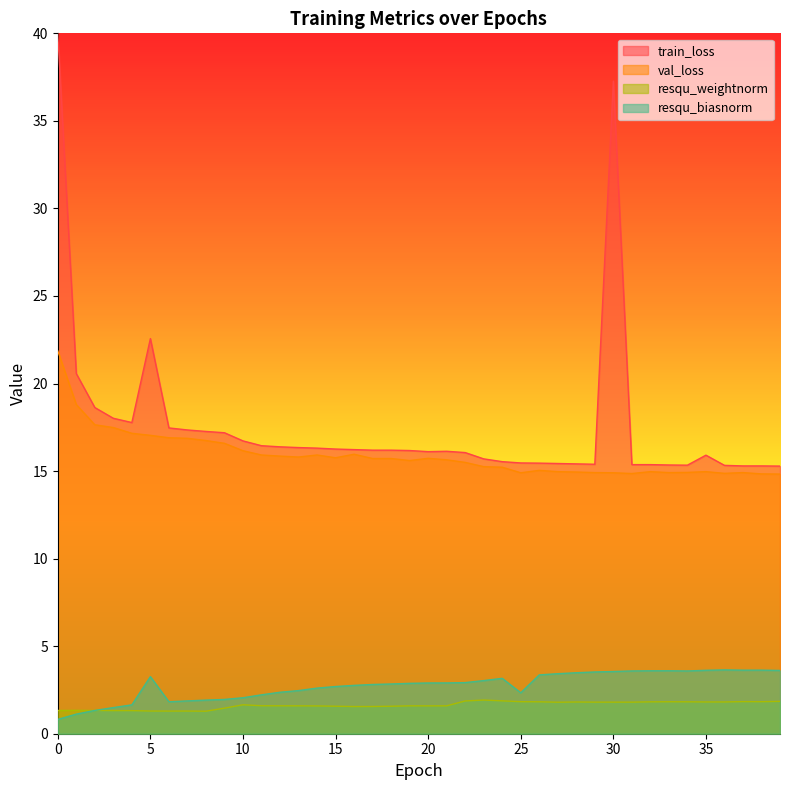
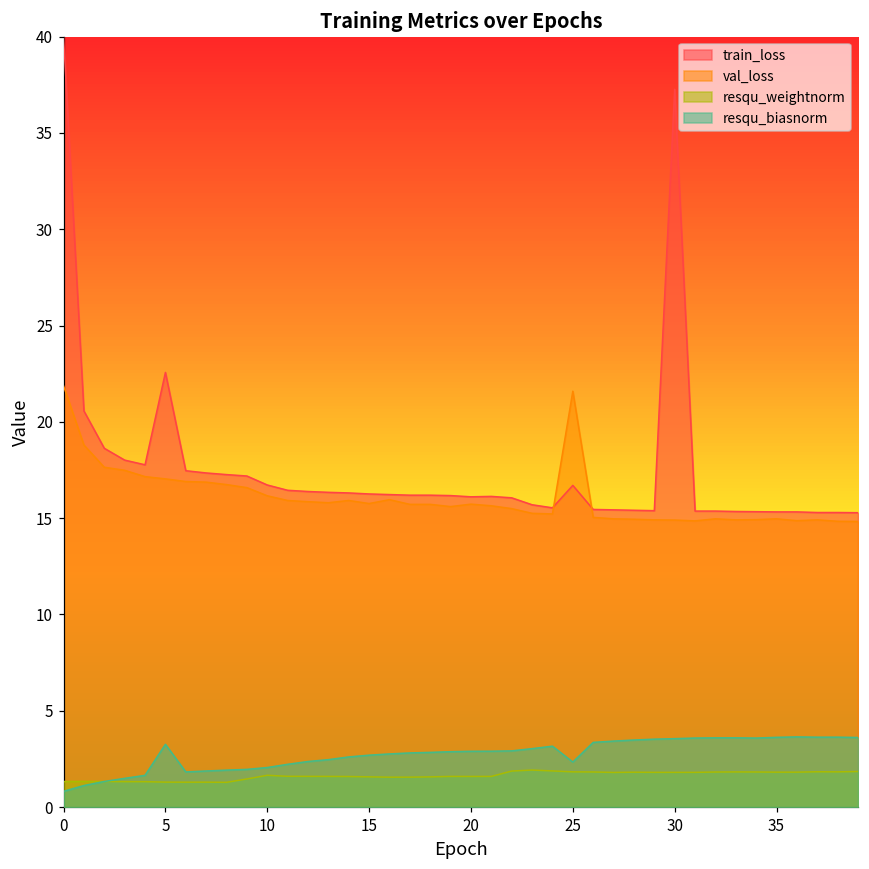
  {
    "train_loss": {
      "0": 40.0,
      "5": 22.6,
      "10": 16.7,
      "15": 16.3,
      "20": 16.1,
-     "25": 15.5,
+     "25": 16.7,
      "30": 37.3,
-     "35": 15.9
+     "35": 15.3
    },
    "val_loss": {
      "0": 21.9,
      "5": 17.0,
      "10": 16.2,
      "15": 15.8,
      "20": 15.7,
-     "25": 14.9,
+     "25": 21.6,
      "30": 14.9,
      "35": 15.0
    },
    "resqu_weightnorm": {
      "0": 1.3,
      "5": 1.3,
      "10": 1.7,
      "15": 1.6,
      "20": 1.6,
      "25": 1.8,
      "30": 1.8,
      "35": 1.8
    },
    "resqu_biasnorm": {
      "0": 0.8,
      "5": 3.3,
      "10": 2.1,
      "15": 2.7,
      "20": 2.9,
      "25": 2.3,
      "30": 3.6,
      "35": 3.6
    }
  }
